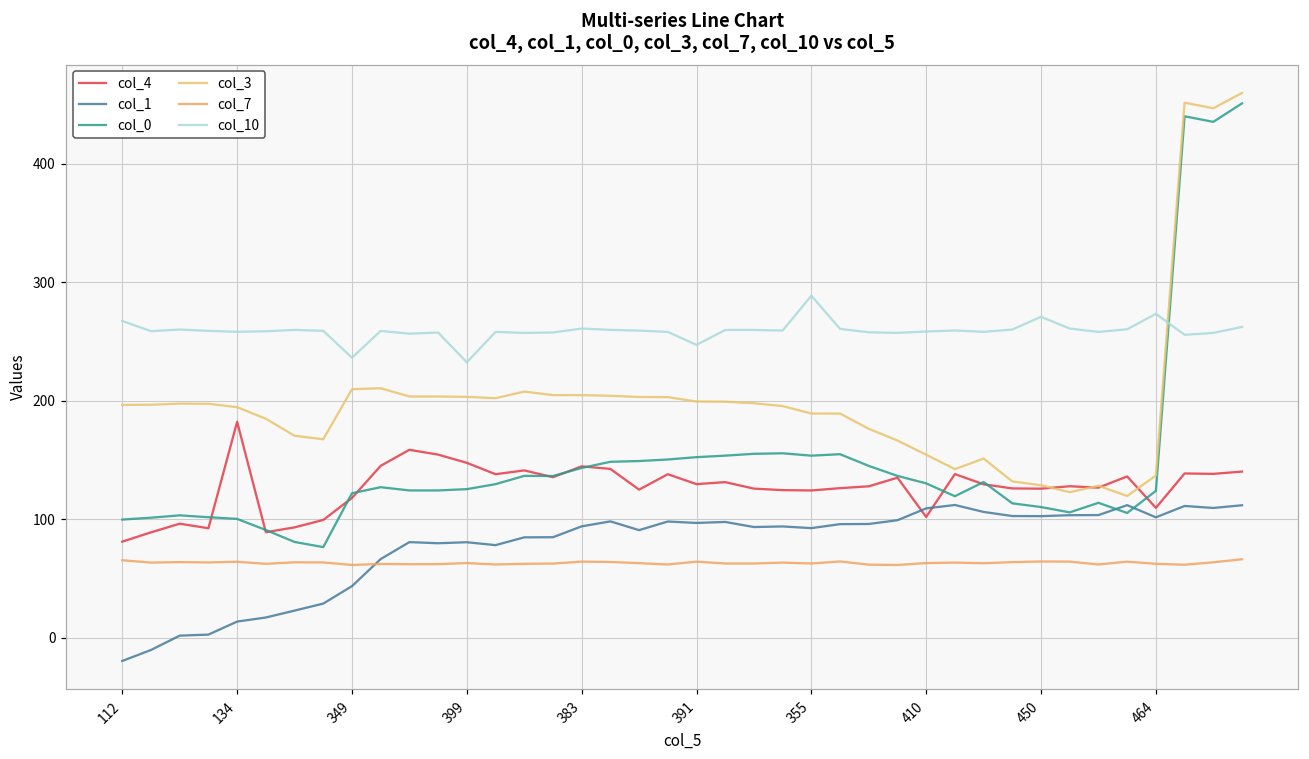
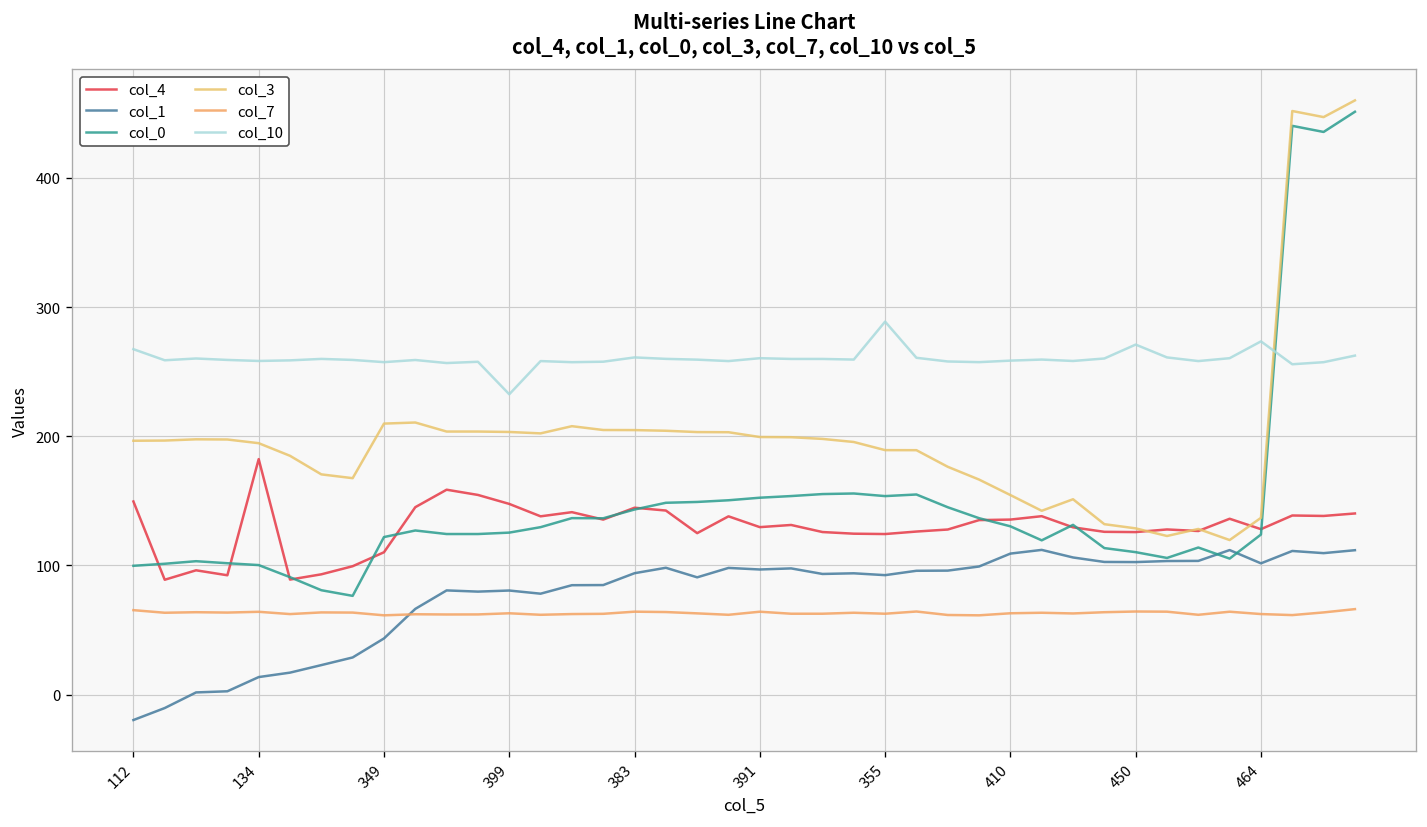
  {
    "col_4": {
-     "112": 81,
+     "112": 150,
      "134": 182,
-     "349": 118,
+     "349": 110,
      "399": 148,
      "391": 130,
      "355": 124,
-     "410": 102,
+     "410": 136,
      "450": 126,
-     "464": 110
+     "464": 128
    },
    "col_10": {
      "112": 267,
      "134": 258,
-     "349": 236,
+     "349": 257,
      "399": 232,
      "383": 261,
-     "391": 247,
+     "391": 260,
      "355": 289,
      "410": 259,
      "450": 271,
      "464": 273
    }
  }
